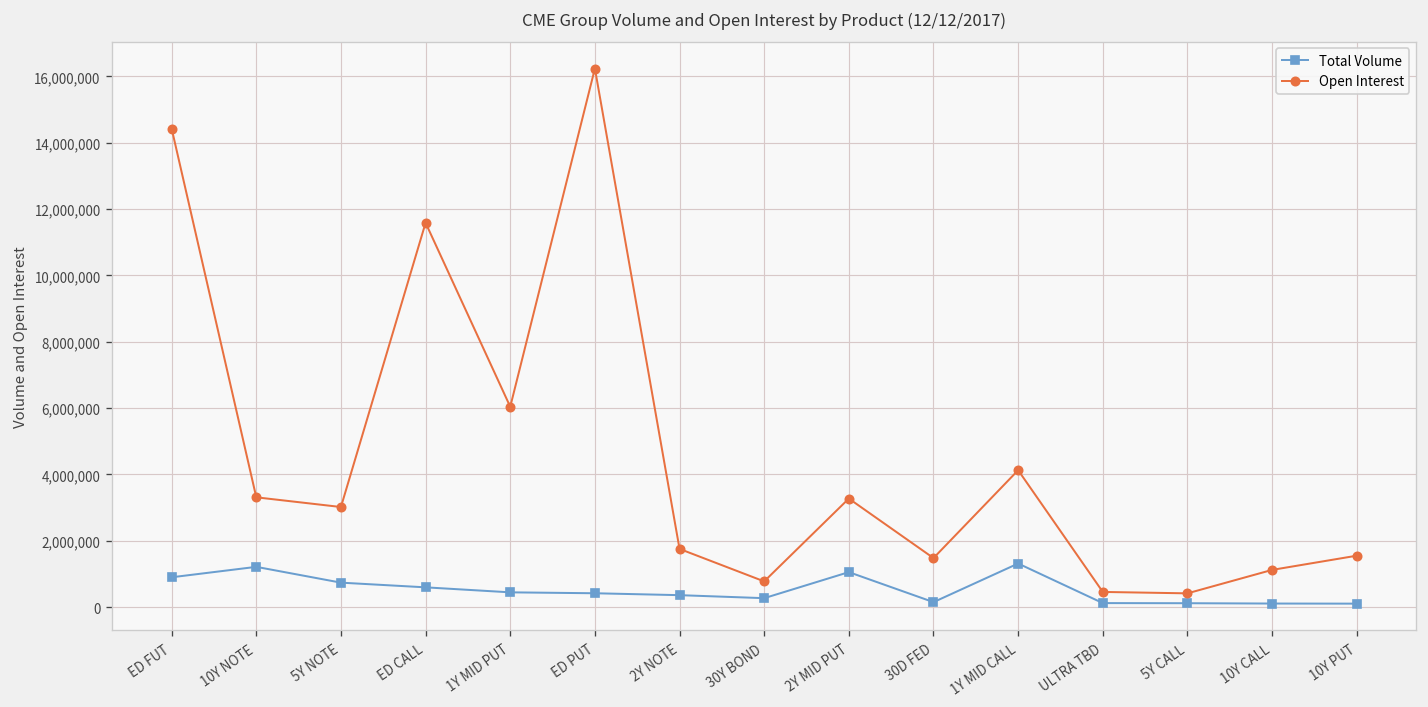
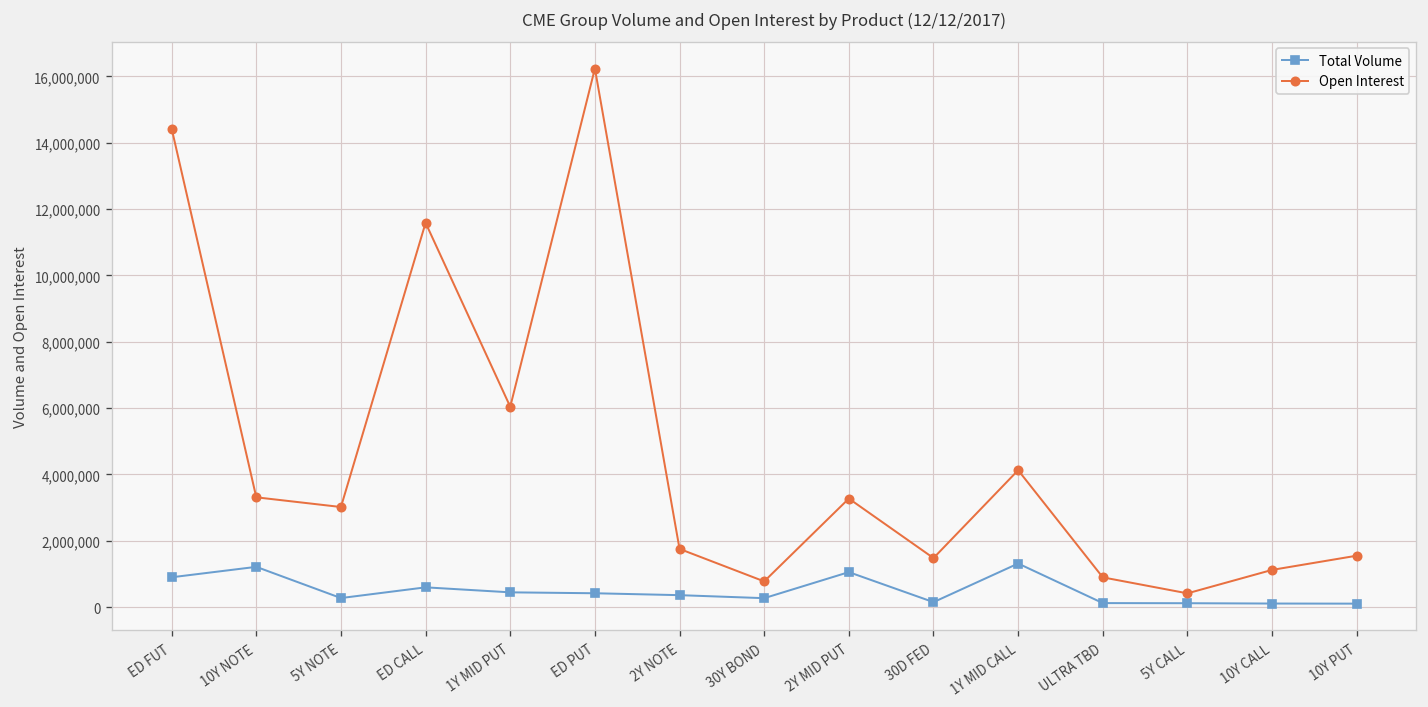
  {
    "Total Volume": {
      "ED FUT": "900,000",
      "10Y NOTE": "1,200,000",
-     "5Y NOTE": "700,000",
+     "5Y NOTE": "300,000",
      "ED CALL": "600,000",
      "1Y MID PUT": "400,000",
      "ED PUT": "400,000",
      "2Y NOTE": "400,000",
      "30Y BOND": "300,000",
      "2Y MID PUT": "1,100,000",
      "30D FED": "200,000",
      "1Y MID CALL": "1,300,000",
      "ULTRA TBD": "100,000",
      "5Y CALL": "100,000",
      "10Y CALL": "100,000",
      "10Y PUT": "100,000"
    },
    "Open Interest": {
      "ED FUT": "14,400,000",
      "10Y NOTE": "3,300,000",
      "5Y NOTE": "3,000,000",
      "ED CALL": "11,600,000",
      "1Y MID PUT": "6,000,000",
      "ED PUT": "16,200,000",
      "2Y NOTE": "1,800,000",
      "30Y BOND": "800,000",
      "2Y MID PUT": "3,300,000",
      "30D FED": "1,500,000",
      "1Y MID CALL": "4,100,000",
-     "ULTRA TBD": "500,000",
+     "ULTRA TBD": "900,000",
      "5Y CALL": "400,000",
      "10Y CALL": "1,100,000",
      "10Y PUT": "1,600,000"
    }
  }
